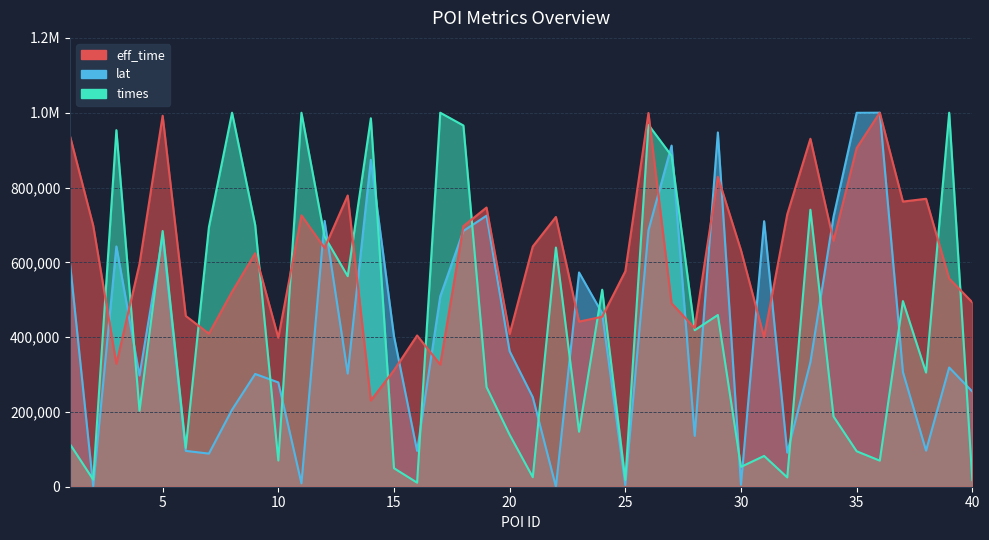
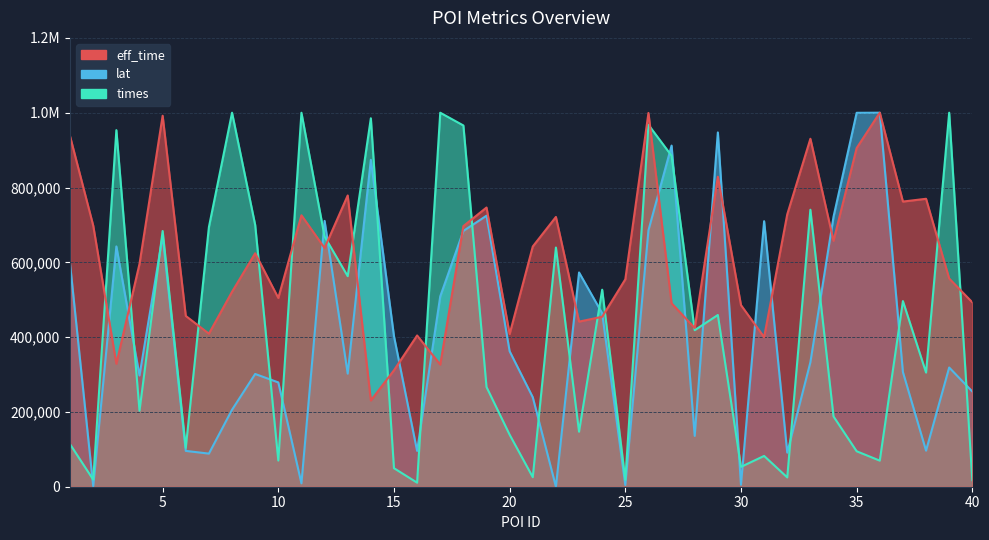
  {
    "eff_time": {
      "5": "990,000",
-     "10": "400,000",
+     "10": "500,000",
      "15": "310,000",
      "20": "410,000",
-     "25": "580,000",
-     "30": "630,000",
+     "25": "550,000",
+     "30": "490,000",
      "35": "910,000",
      "40": "490,000"
    }
  }
